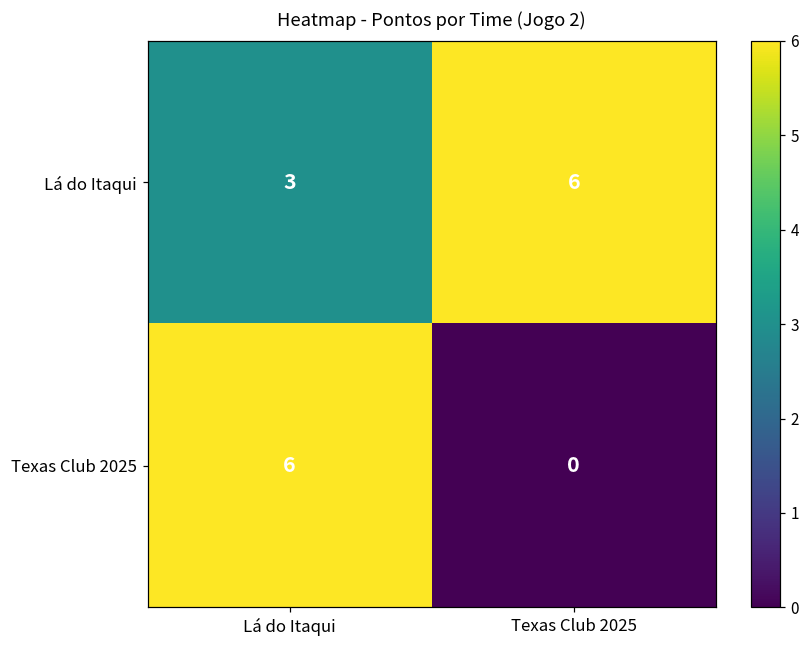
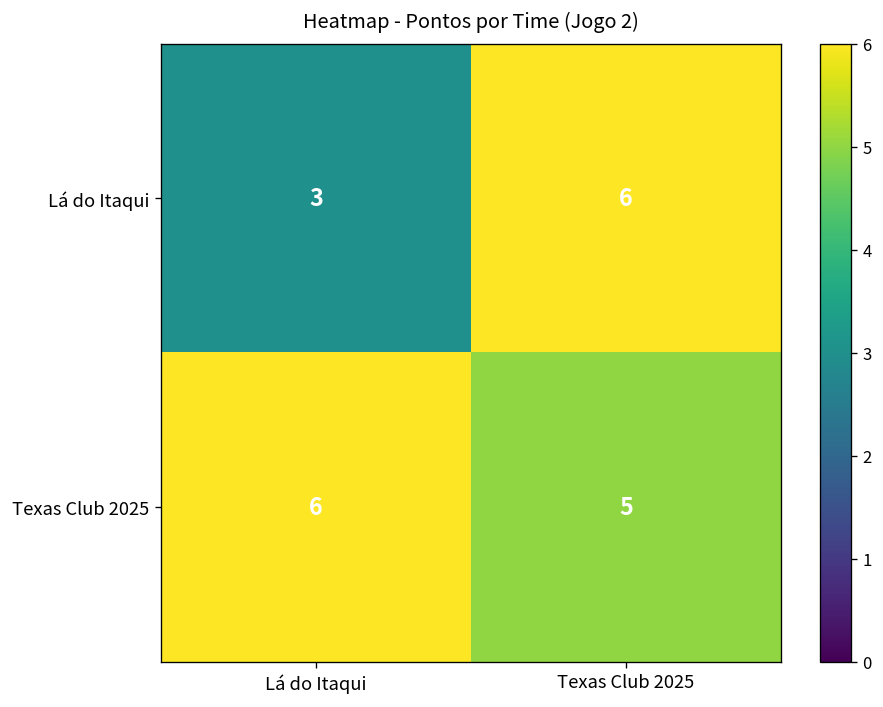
  {
    "Lá do Itaqui": {
      "Lá do Itaqui": 3,
      "Texas Club 2025": 6
    },
    "Texas Club 2025": {
      "Lá do Itaqui": 6,
-     "Texas Club 2025": 0
+     "Texas Club 2025": 5
    }
  }
